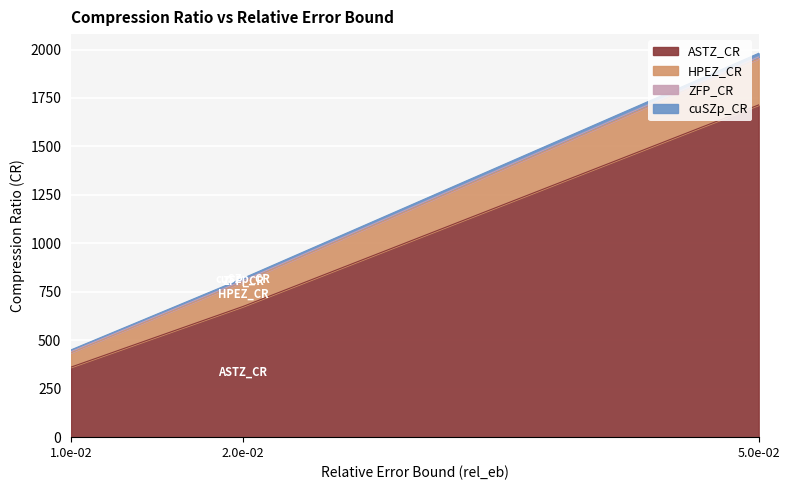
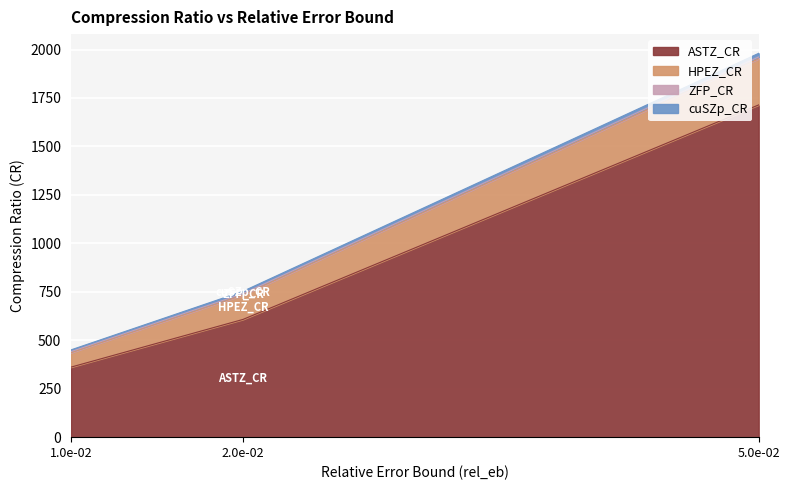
  {
    "ASTZ_CR": {
      "1.0e-02": 360,
-     "2.0e-02": 670,
+     "2.0e-02": 610,
      "5.0e-02": 1710
    },
    "cuSZp_CR": {
      "5.0e-02": 20
    }
  }
